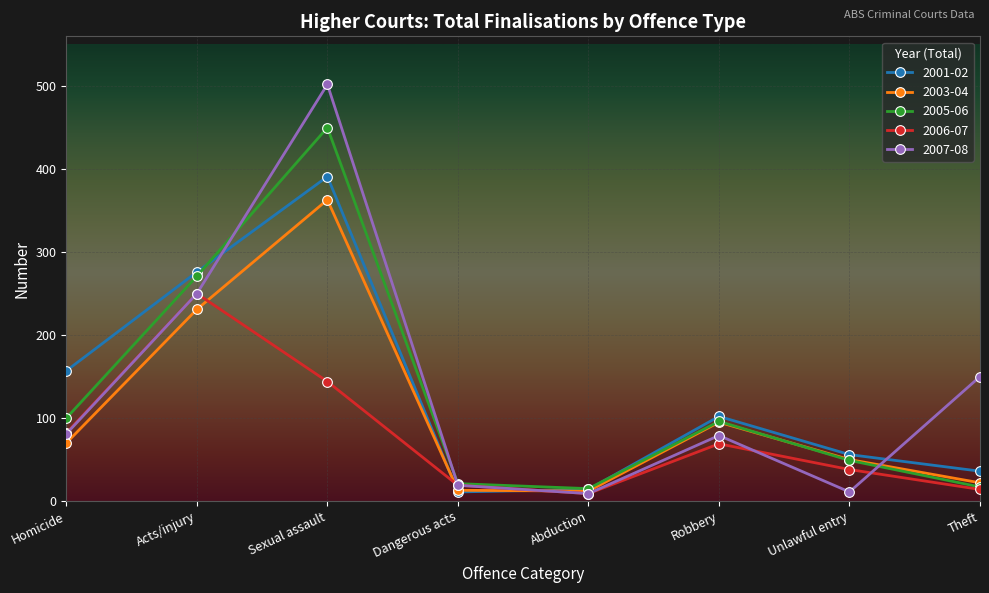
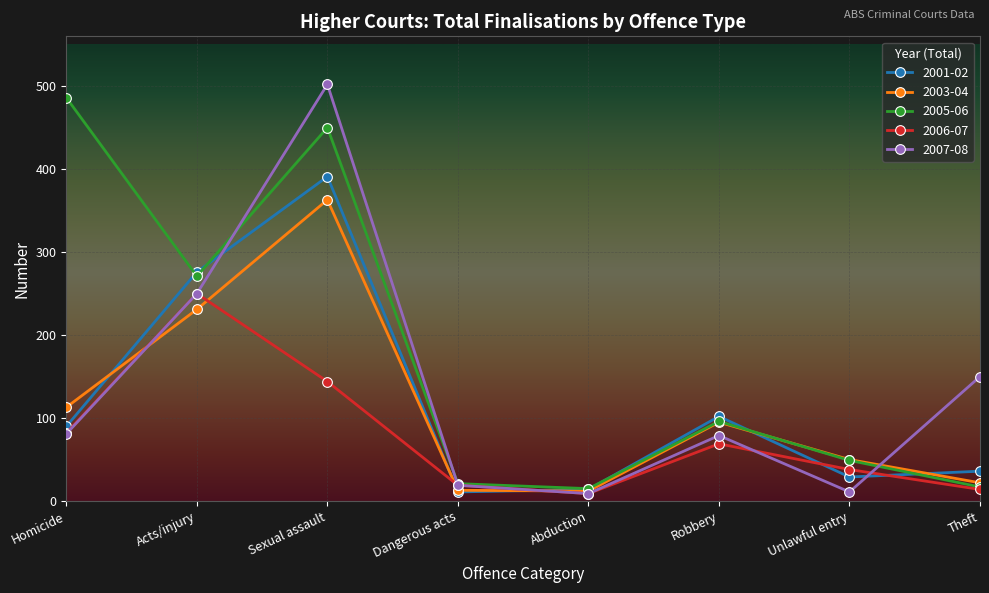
  {
    "2001-02": {
-     "Homicide": 160,
+     "Homicide": 90,
      "Acts/injury": 280,
      "Sexual assault": 390,
      "Robbery": 100,
-     "Unlawful entry": 60,
+     "Unlawful entry": 30,
      "Theft": 40
    },
    "2003-04": {
-     "Homicide": 70,
+     "Homicide": 110,
      "Acts/injury": 230,
      "Sexual assault": 360,
      "Theft": 20
    },
    "2005-06": {
-     "Homicide": 100,
+     "Homicide": 490,
      "Acts/injury": 270,
      "Sexual assault": 450
    },
    "2006-07": {
      "Sexual assault": 140,
      "Robbery": 70,
      "Unlawful entry": 40
    },
    "2007-08": {
      "Sexual assault": 500,
      "Robbery": 80,
      "Unlawful entry": 10,
      "Theft": 150
    }
  }
